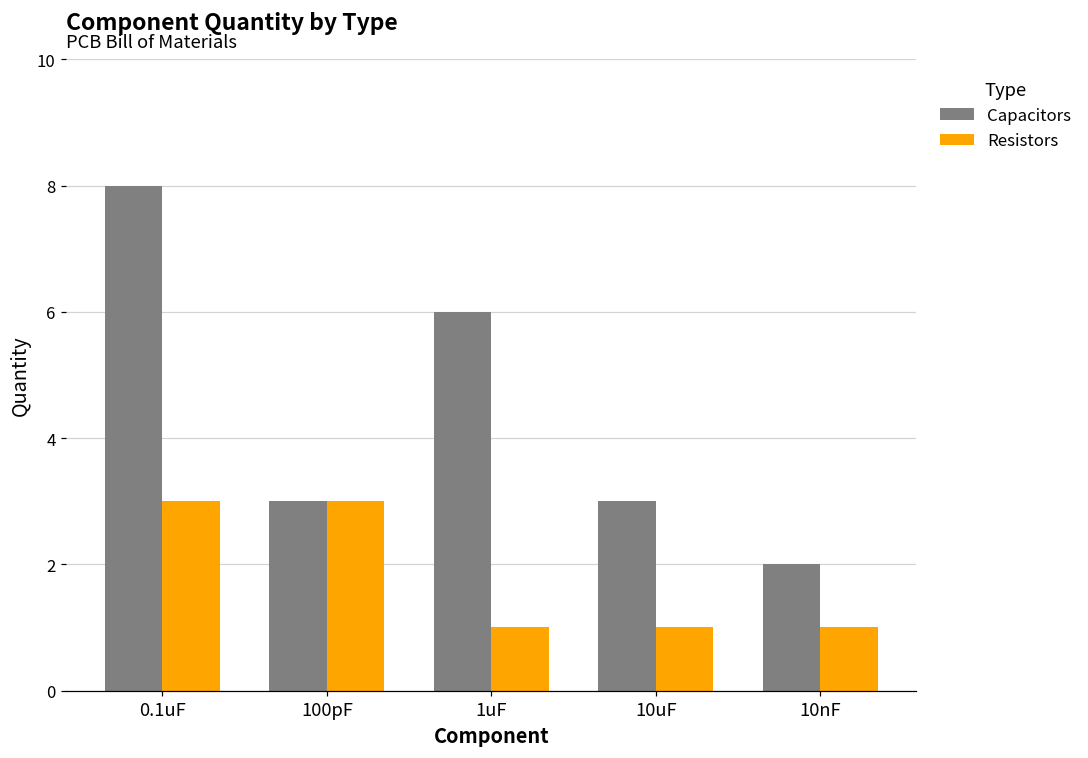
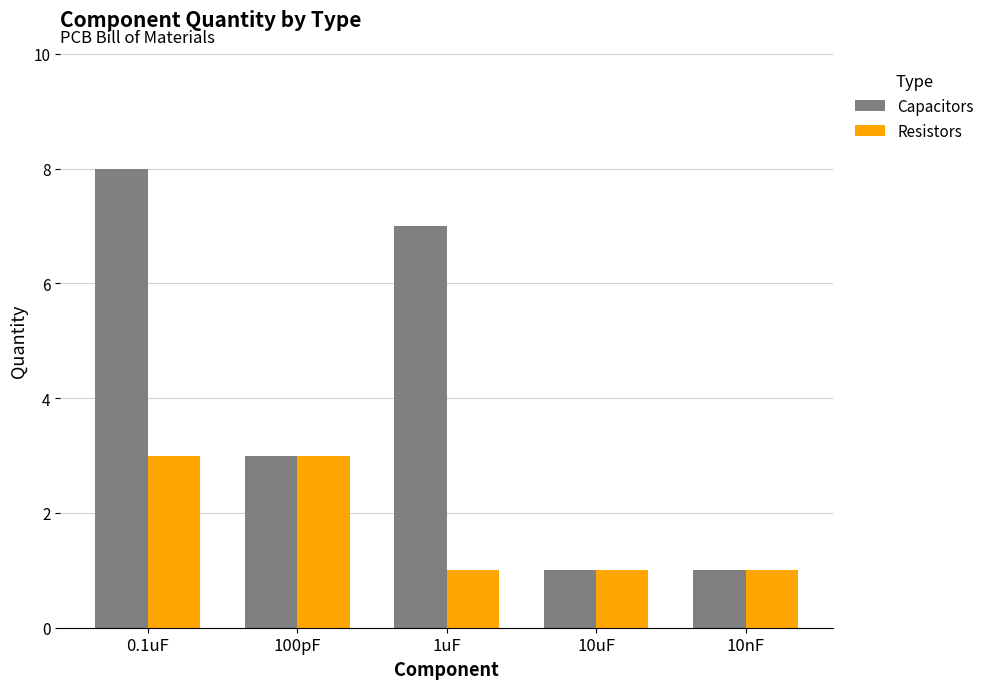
  {
    "Capacitors": {
      "0.1uF": 8,
      "100pF": 3,
-     "1uF": 6,
-     "10uF": 3,
-     "10nF": 2
+     "1uF": 7,
+     "10uF": 1,
+     "10nF": 1
    },
    "Resistors": {
      "0.1uF": 3,
      "100pF": 3,
      "1uF": 1,
      "10uF": 1,
      "10nF": 1
    }
  }
